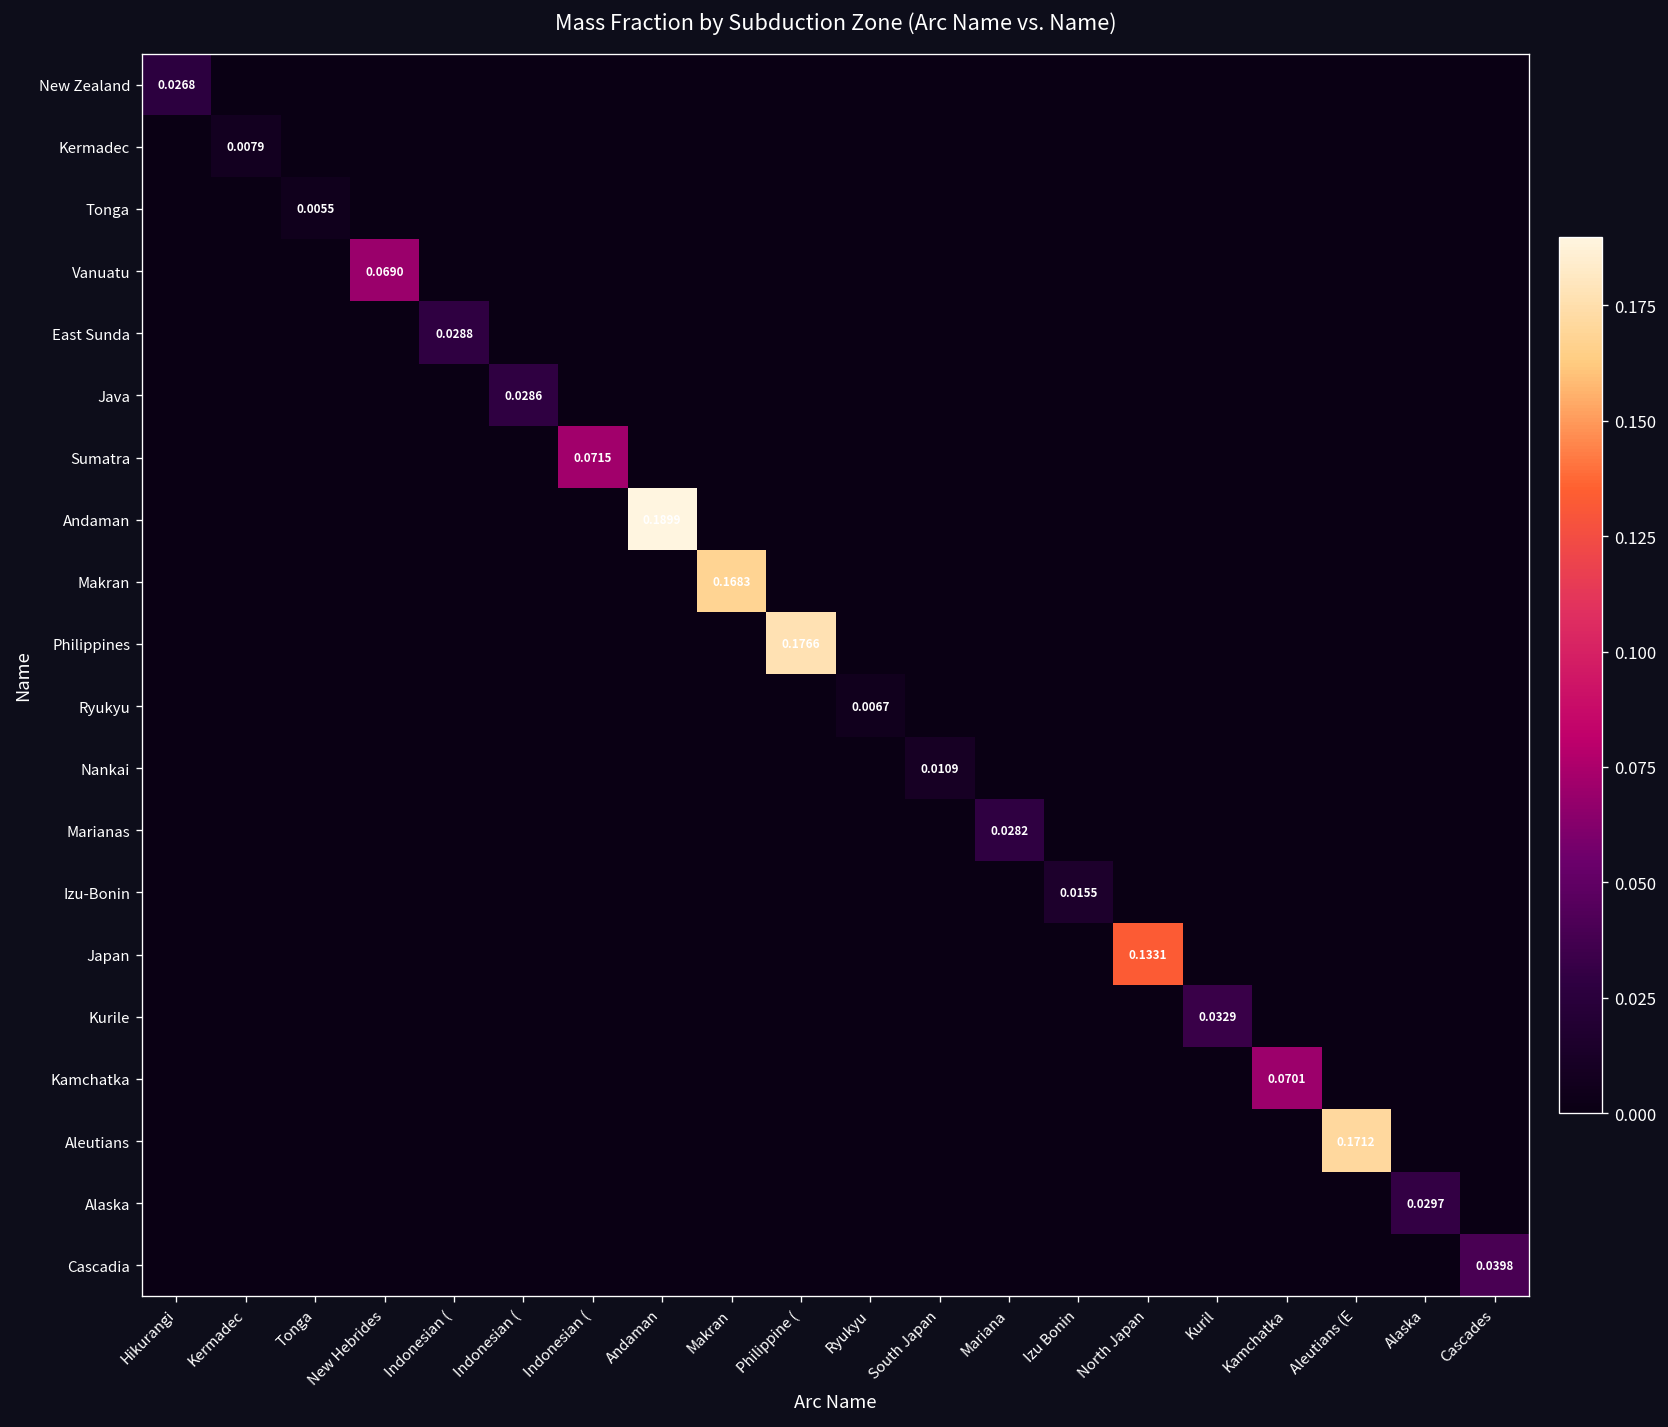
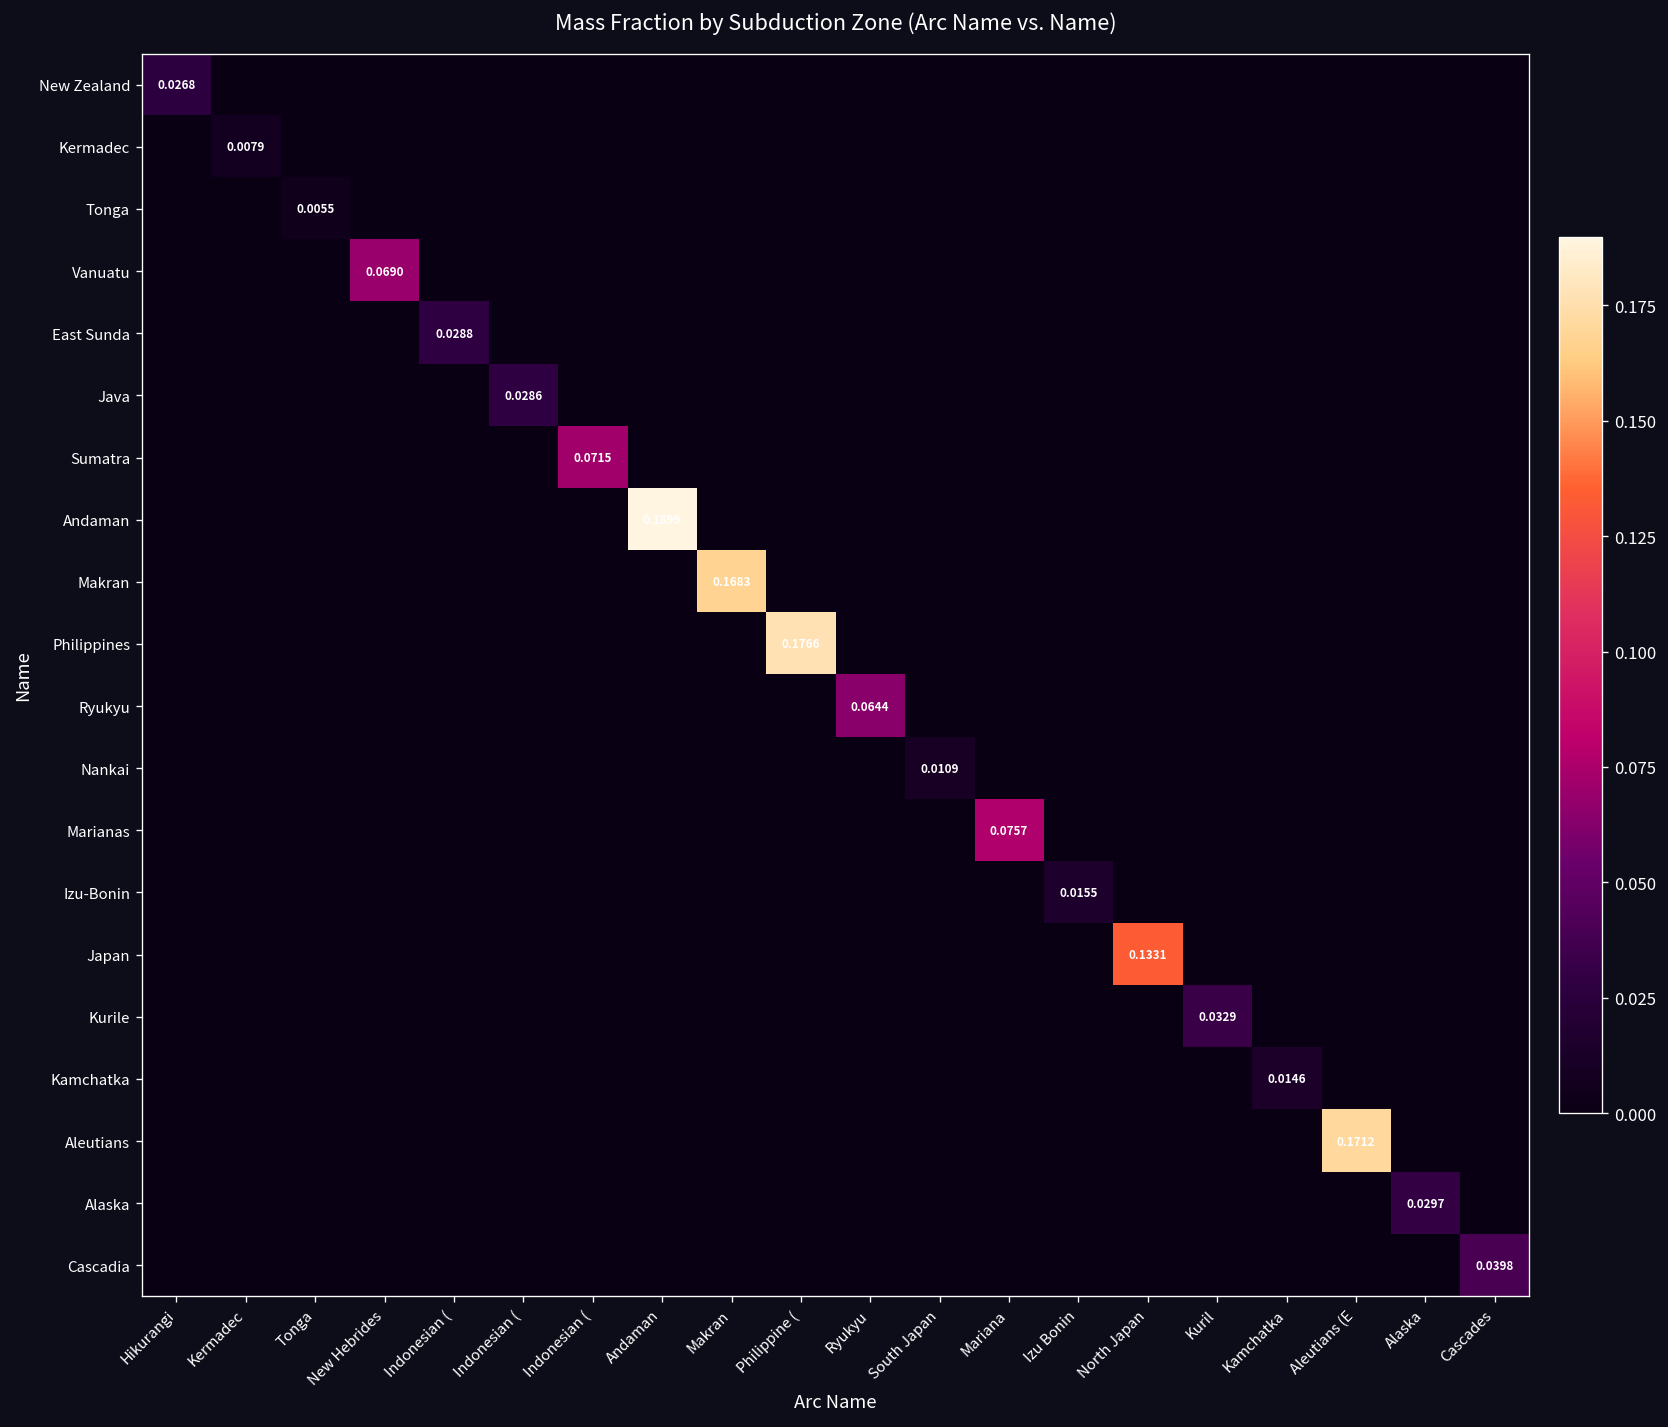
  {
    "New Zealand": {
      "Hikurangi": 0.0268
    },
    "Kermadec": {
      "Kermadec": 0.0079
    },
    "Tonga": {
      "Tonga": 0.0055
    },
    "Vanuatu": {
      "New Hebrides": 0.0690
    },
    "Makran": {
      "Makran": 0.1683
    },
    "Philippines": {
      "Philippine (": 0.1766
    },
    "Ryukyu": {
-     "Ryukyu": 0.0067
+     "Ryukyu": 0.0644
    },
    "Nankai": {
      "South Japan": 0.0109
    },
    "Marianas": {
-     "Mariana": 0.0282
+     "Mariana": 0.0757
    },
    "Izu-Bonin": {
      "Izu Bonin": 0.0155
    },
    "Japan": {
      "North Japan": 0.1331
    },
    "Kurile": {
      "Kuril": 0.0329
    },
    "Kamchatka": {
-     "Kamchatka": 0.0701
+     "Kamchatka": 0.0146
    },
    "Aleutians": {
      "Aleutians (E": 0.1712
    },
    "Alaska": {
      "Alaska": 0.0297
    },
    "Cascadia": {
      "Cascades": 0.0398
    }
  }
